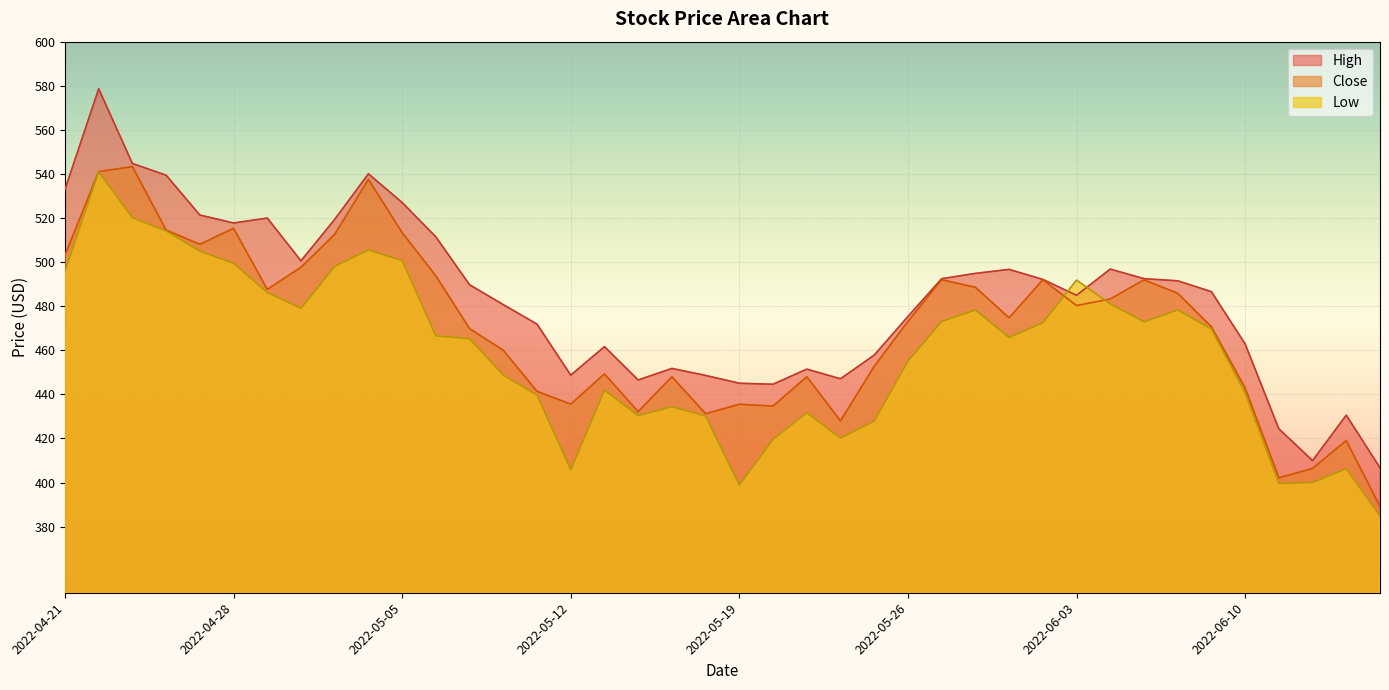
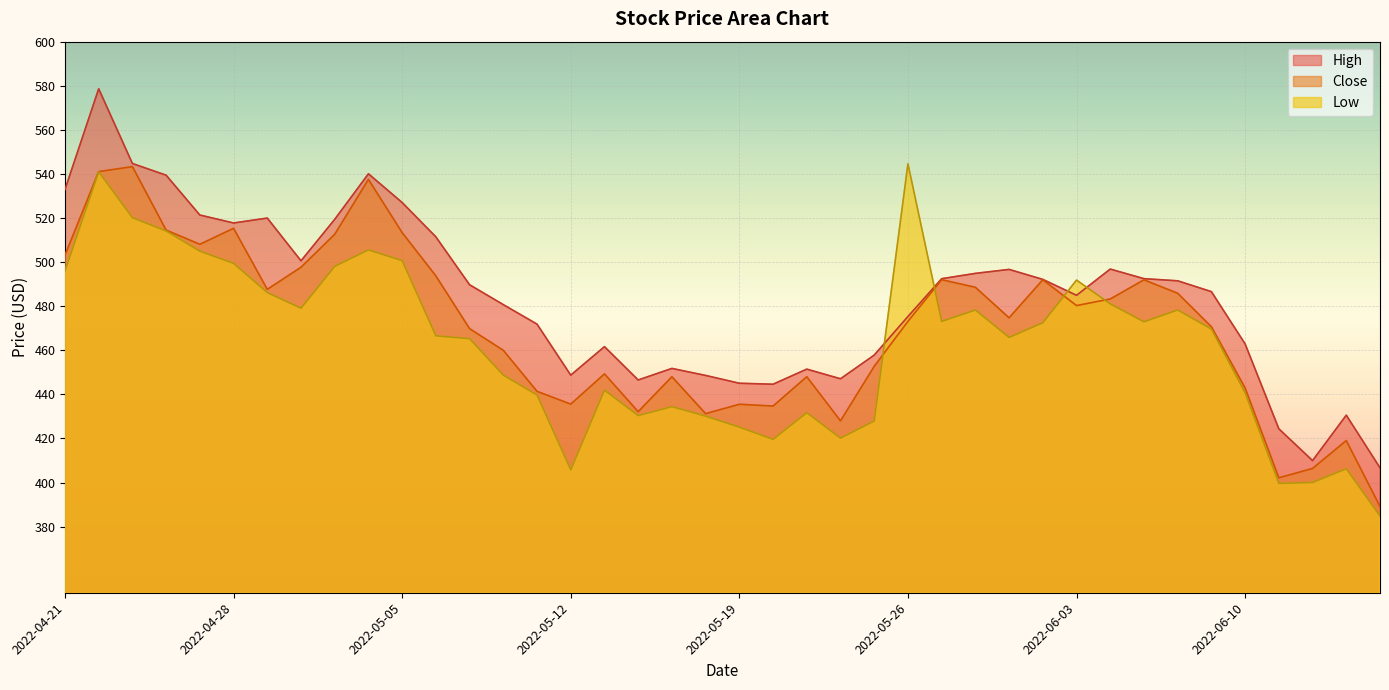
  {
    "Low": {
      "2022-04-21": 496,
      "2022-04-28": 499,
      "2022-05-05": 501,
      "2022-05-12": 406,
-     "2022-05-19": 399,
-     "2022-05-26": 455,
+     "2022-05-19": 425,
+     "2022-05-26": 545,
      "2022-06-03": 492,
      "2022-06-10": 441
    }
  }
